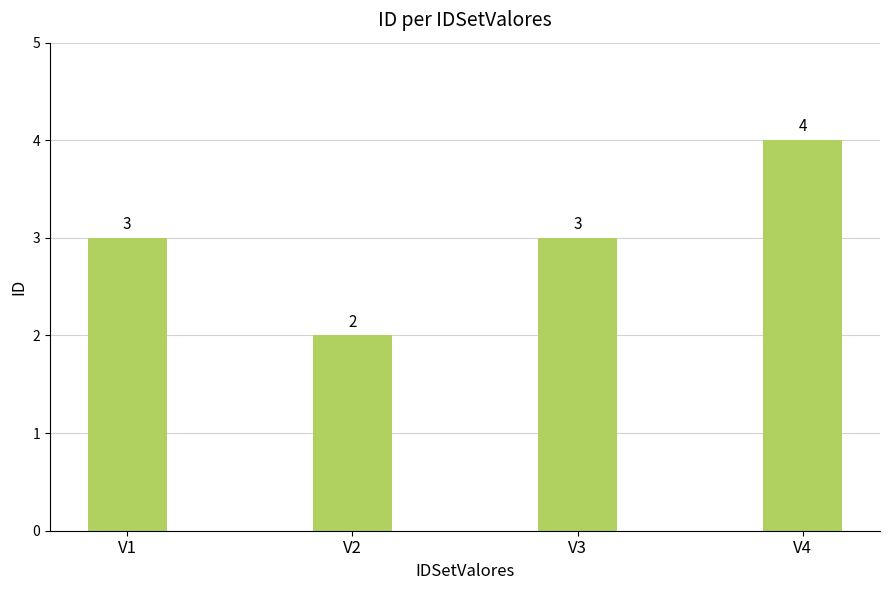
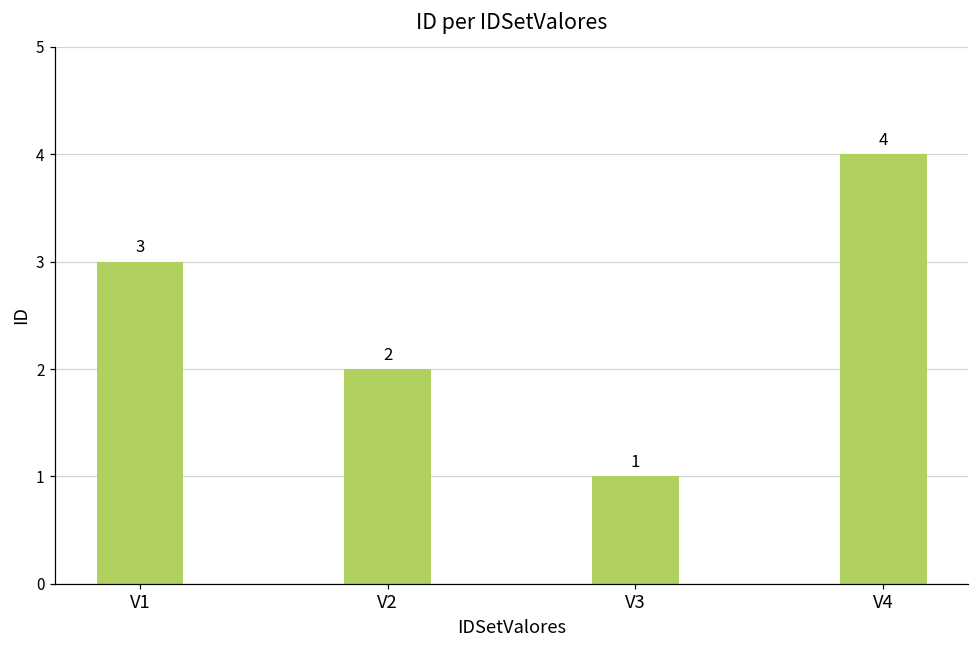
  {
    "V1": 3,
    "V2": 2,
-   "V3": 3,
+   "V3": 1,
    "V4": 4
  }
